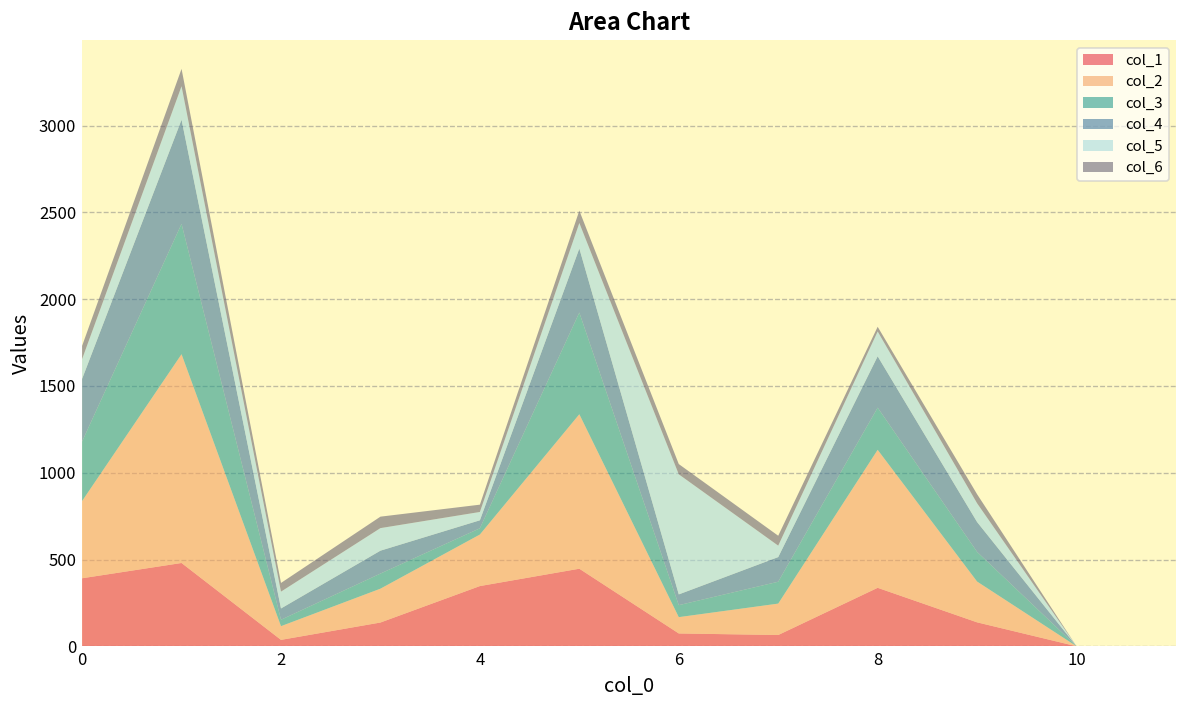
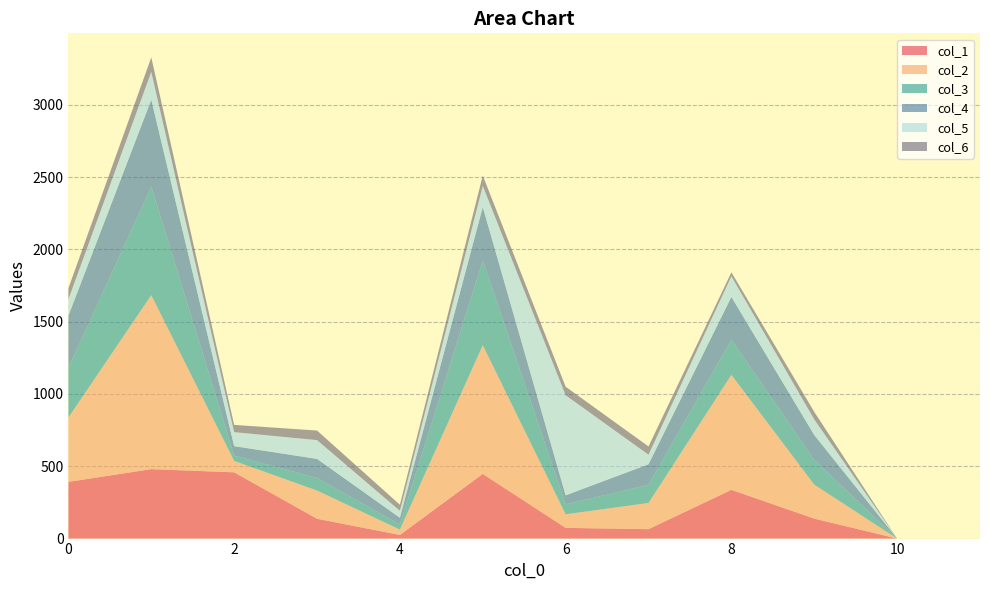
  {
    "col_1": {
      "0": 390,
-     "2": 40,
-     "4": 350,
+     "2": 460,
+     "4": 30,
      "6": 70,
      "8": 340
    },
    "col_2": {
      "0": 450,
      "2": 80,
-     "4": 300,
+     "4": 40,
      "6": 90,
      "8": 800
    },
    "col_5": {
      "0": 110,
      "2": 100,
      "4": 50,
      "6": 690,
      "8": 140
    }
  }
